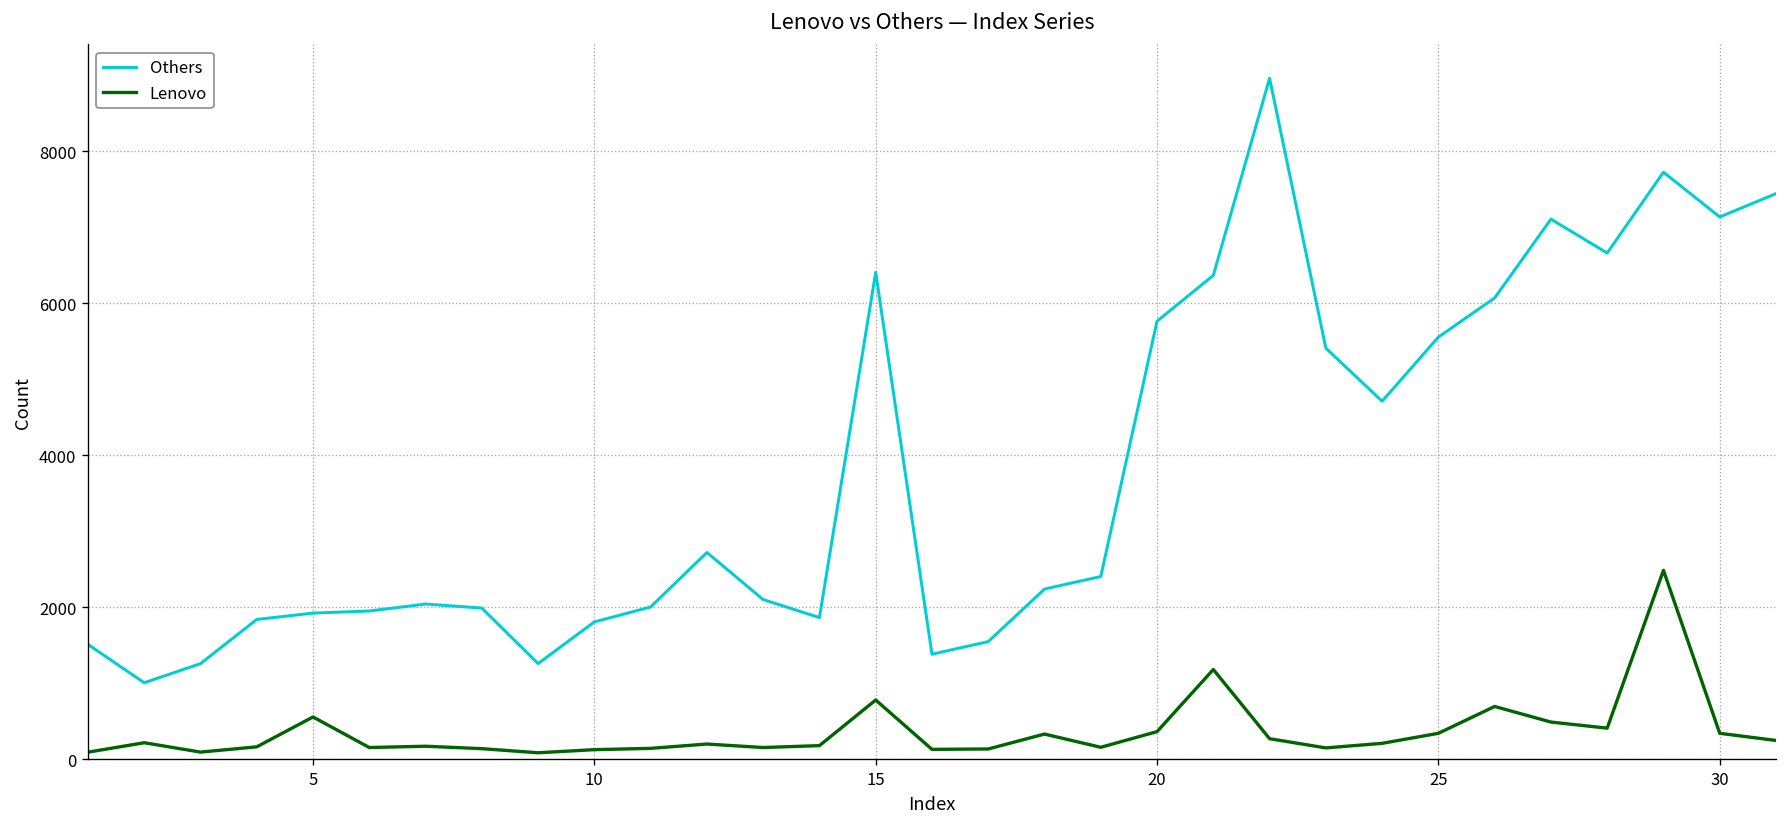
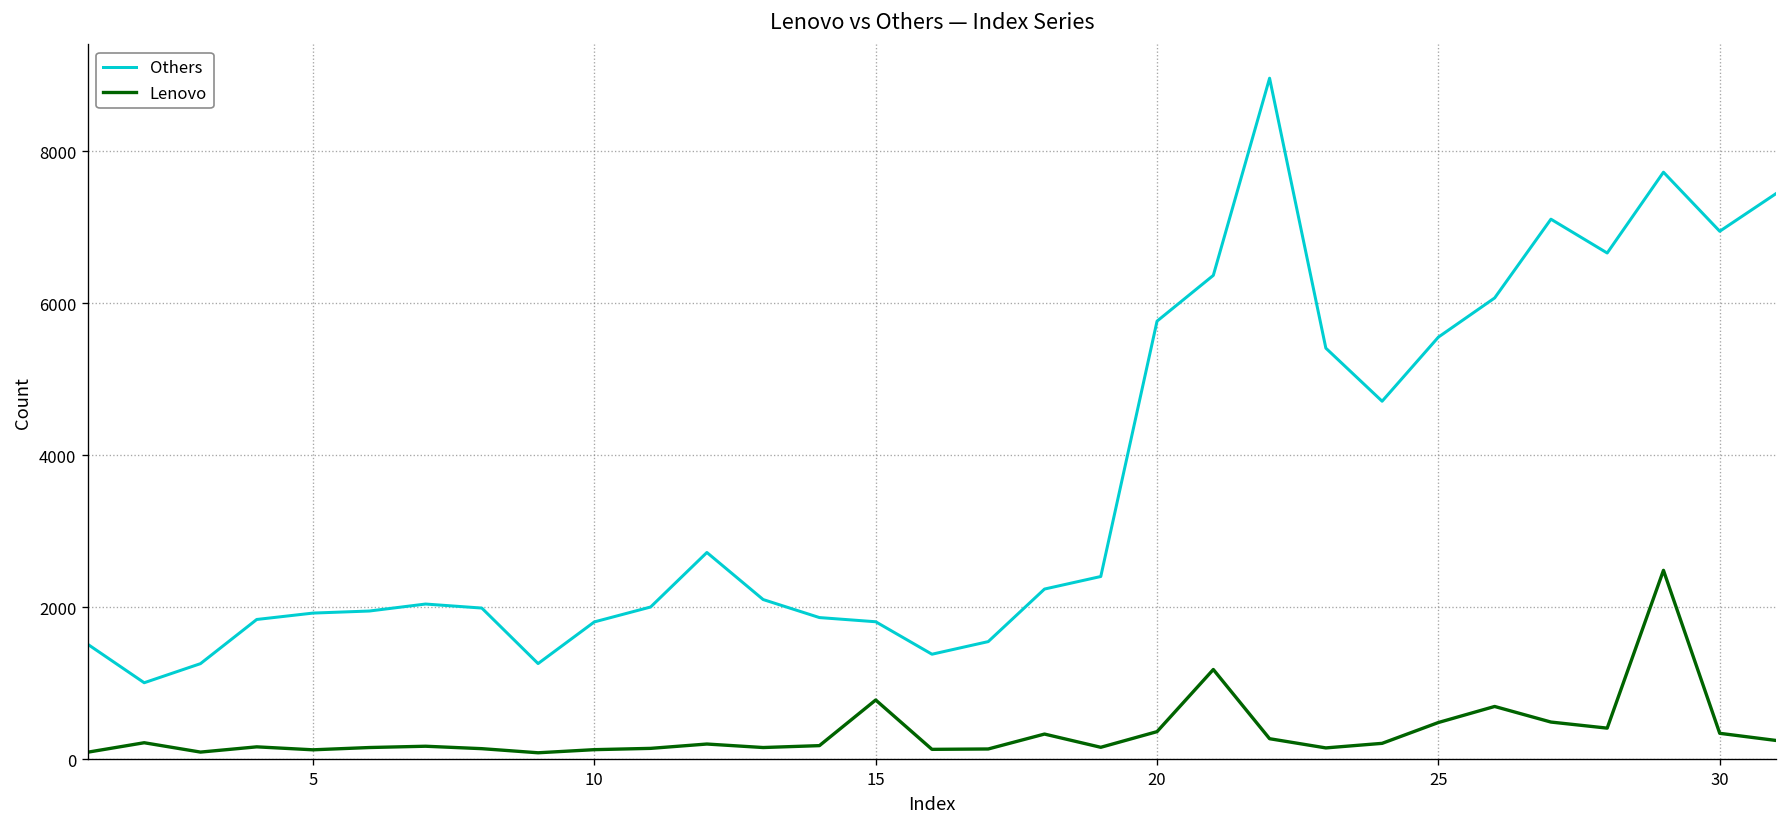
  {
    "Others": {
      "5": 1900,
      "10": 1800,
-     "15": 6400,
+     "15": 1800,
      "20": 5800,
      "25": 5600,
-     "30": 7100
+     "30": 6900
    },
    "Lenovo": {
-     "5": 600,
+     "5": 100,
      "10": 100,
      "15": 800,
      "20": 400,
-     "25": 300,
+     "25": 500,
      "30": 300
    }
  }
